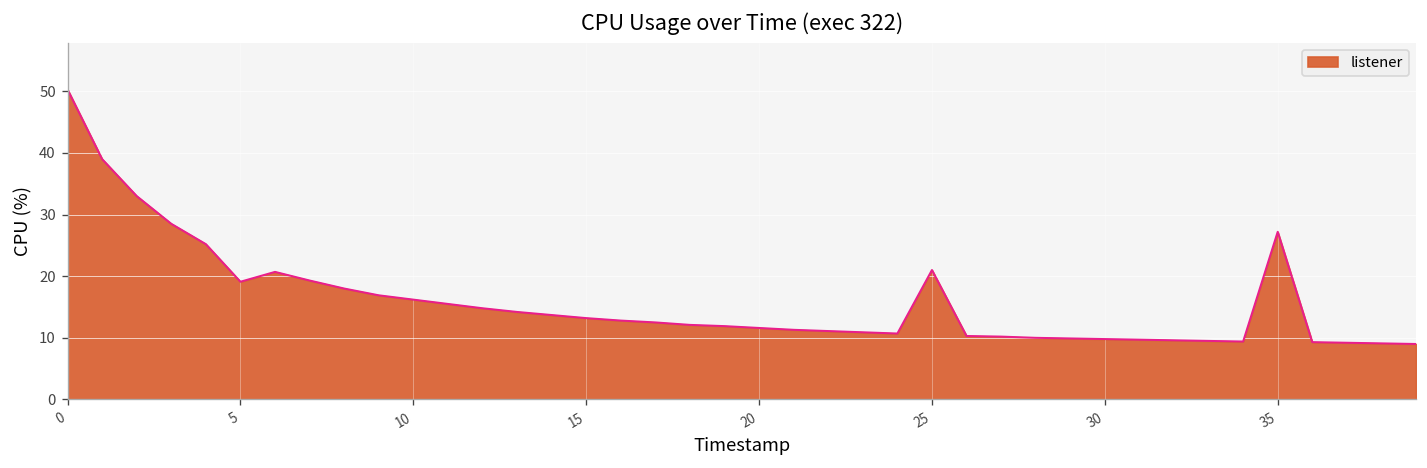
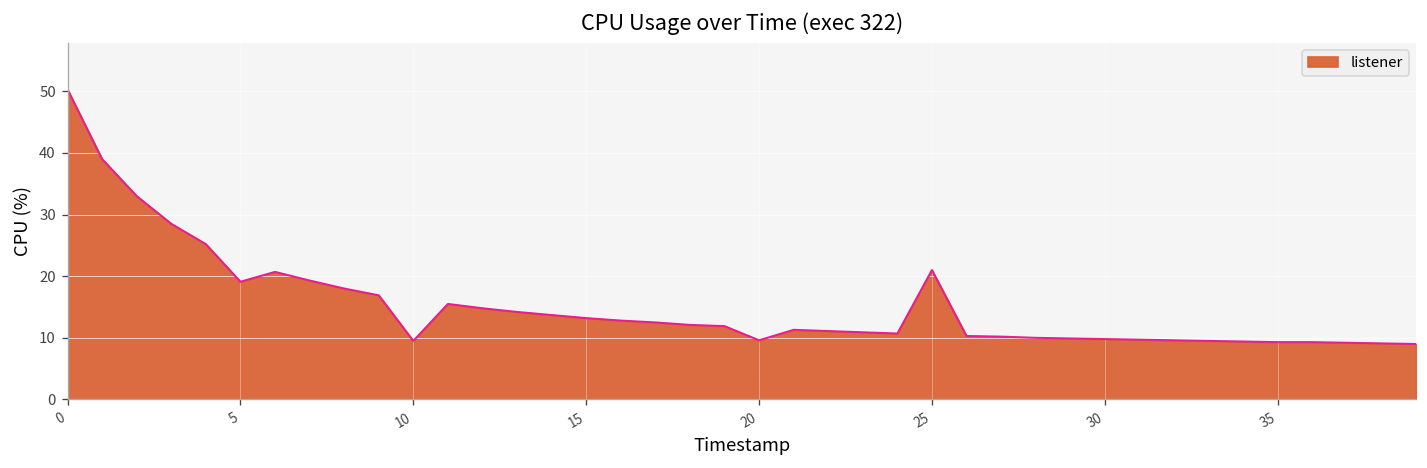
  {
    "0": 50,
    "5": 19,
-   "10": 16,
+   "10": 10,
    "15": 13,
-   "20": 12,
+   "20": 10,
    "25": 21,
    "30": 10,
-   "35": 27
+   "35": 9
  }
